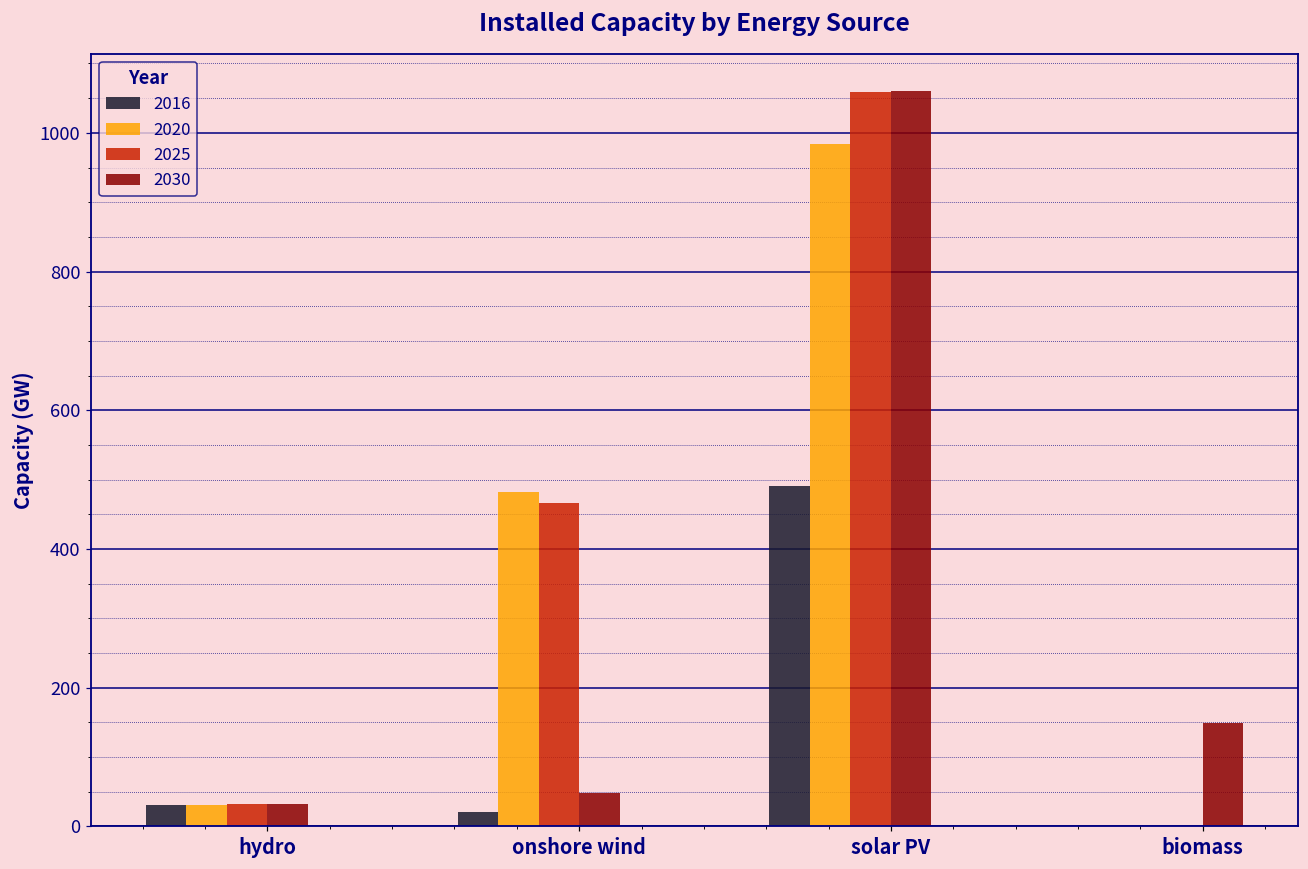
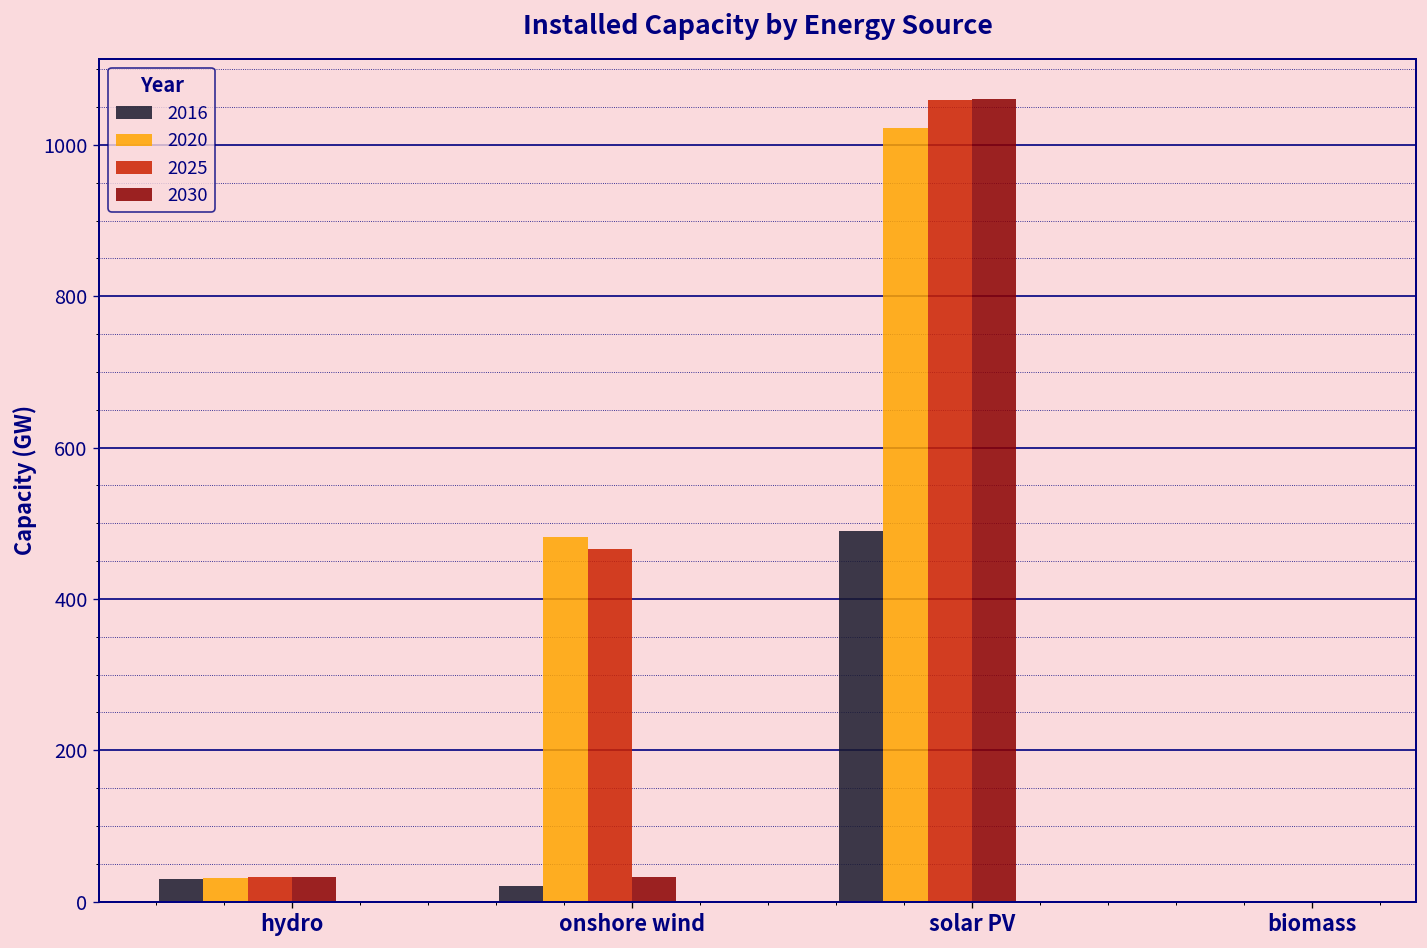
  {
    "2016": {
      "hydro": 30,
      "onshore wind": 20,
      "solar PV": 490
    },
    "2020": {
      "hydro": 30,
      "onshore wind": 480,
-     "solar PV": 980
+     "solar PV": 1020
    },
    "2025": {
      "hydro": 30,
      "onshore wind": 470,
      "solar PV": 1060
    },
    "2030": {
      "hydro": 30,
-     "onshore wind": 50,
+     "onshore wind": 30,
      "solar PV": 1060,
-     "biomass": 150
+     "biomass": 0
    }
  }
